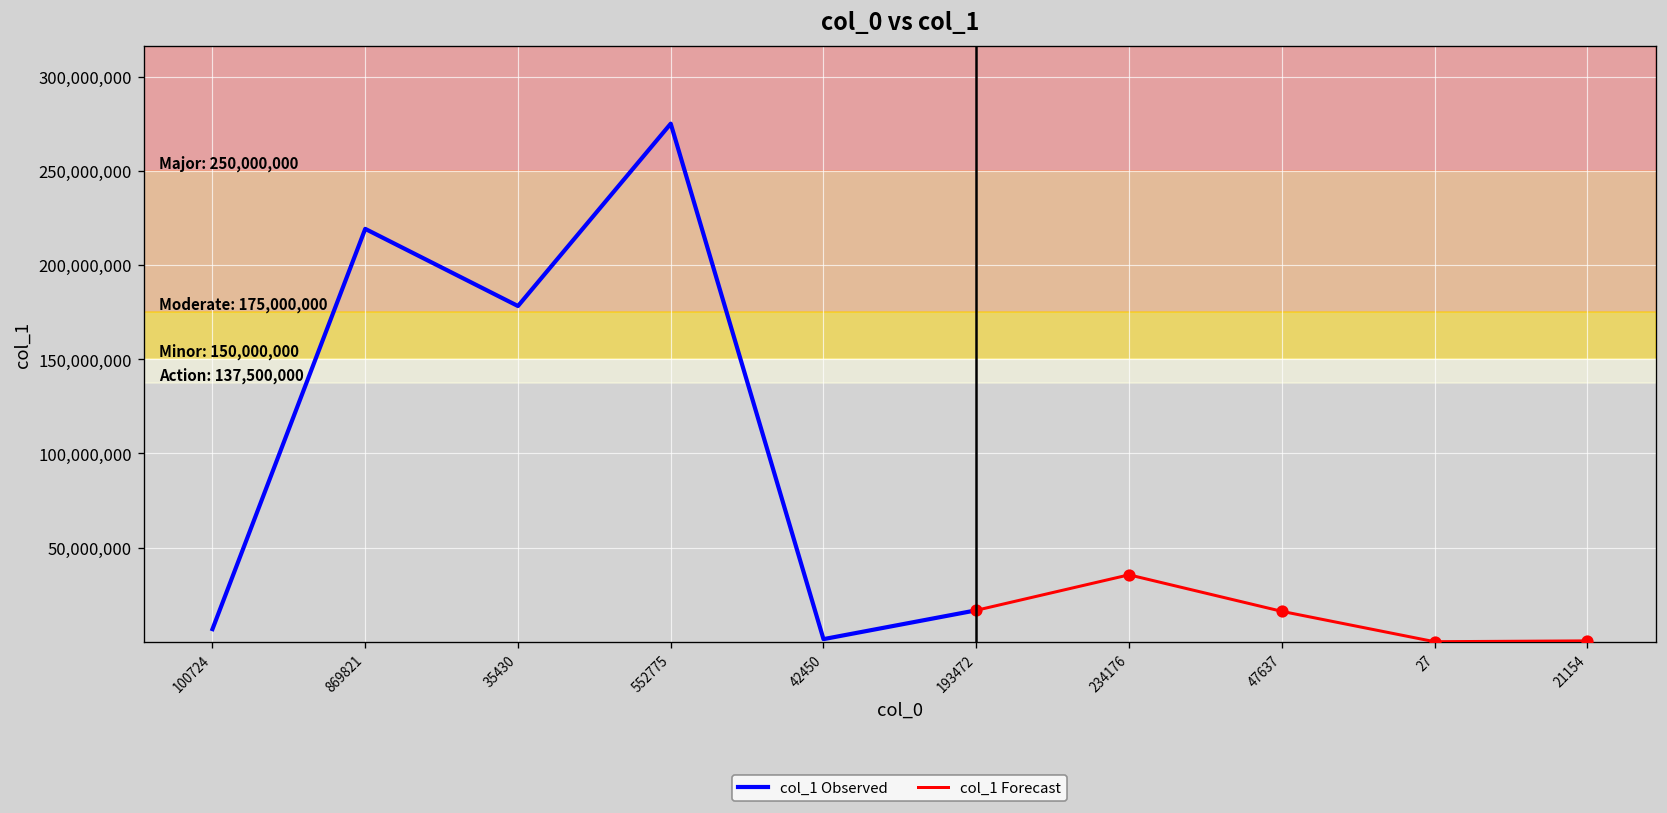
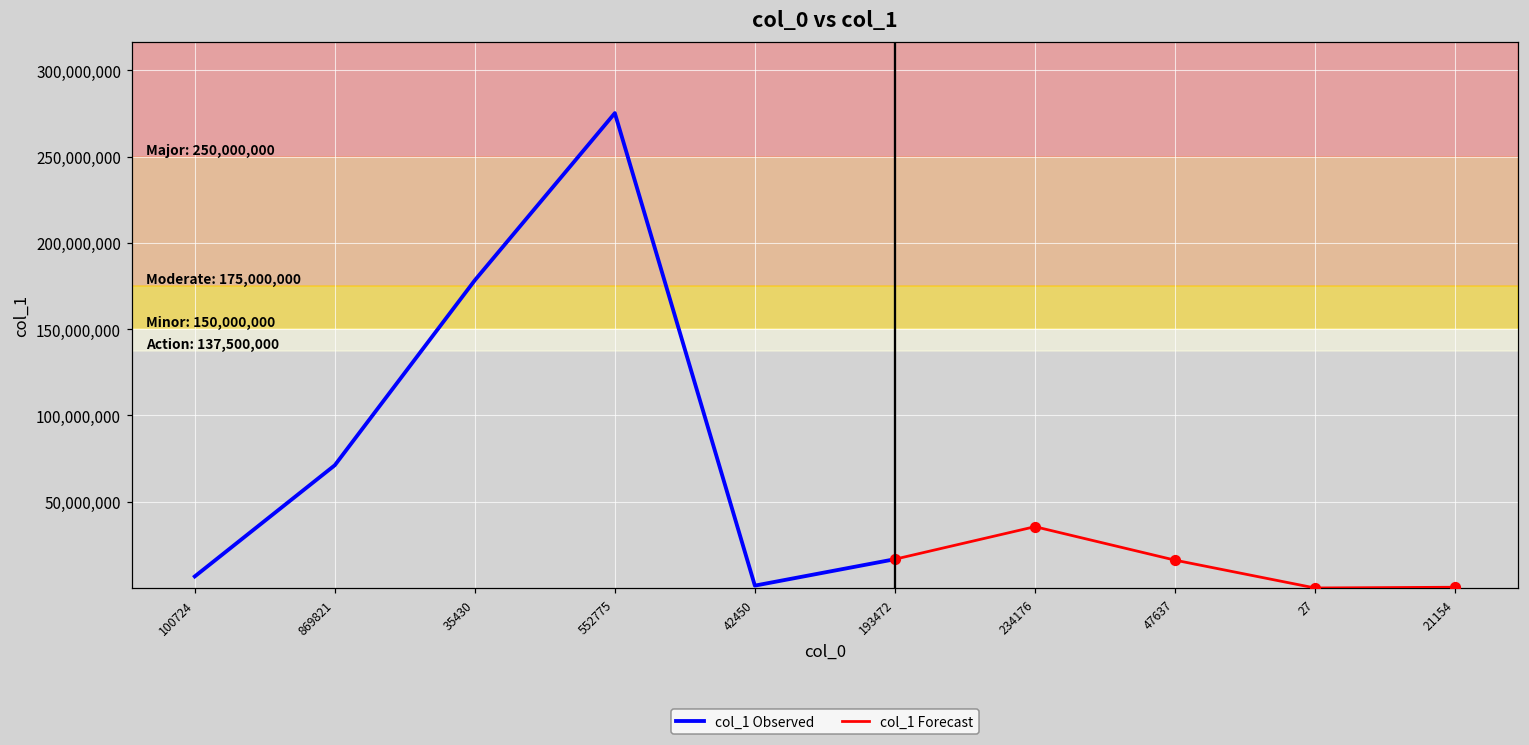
  {
    "col_1 Observed": {
      "100724": "7,000,000",
-     "869821": "219,000,000",
+     "869821": "71,000,000",
      "35430": "178,000,000",
      "552775": "275,000,000",
      "42450": "1,000,000"
    },
    "col_1 Forecast": {
      "234176": "36,000,000",
      "47637": "16,000,000",
      "27": "0",
      "21154": "0"
    }
  }
